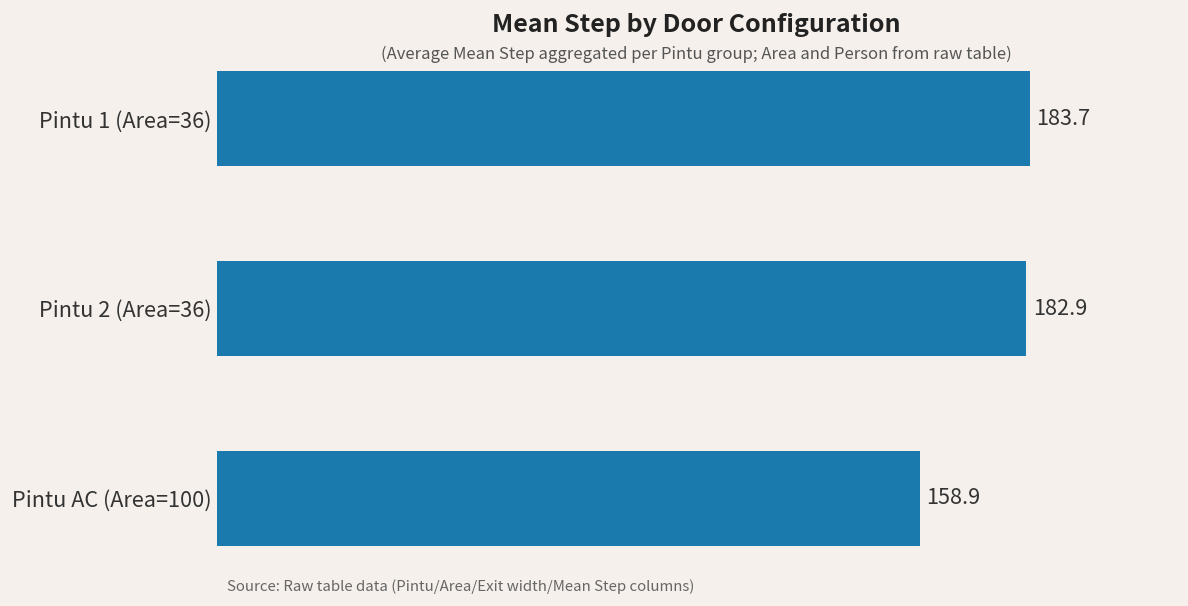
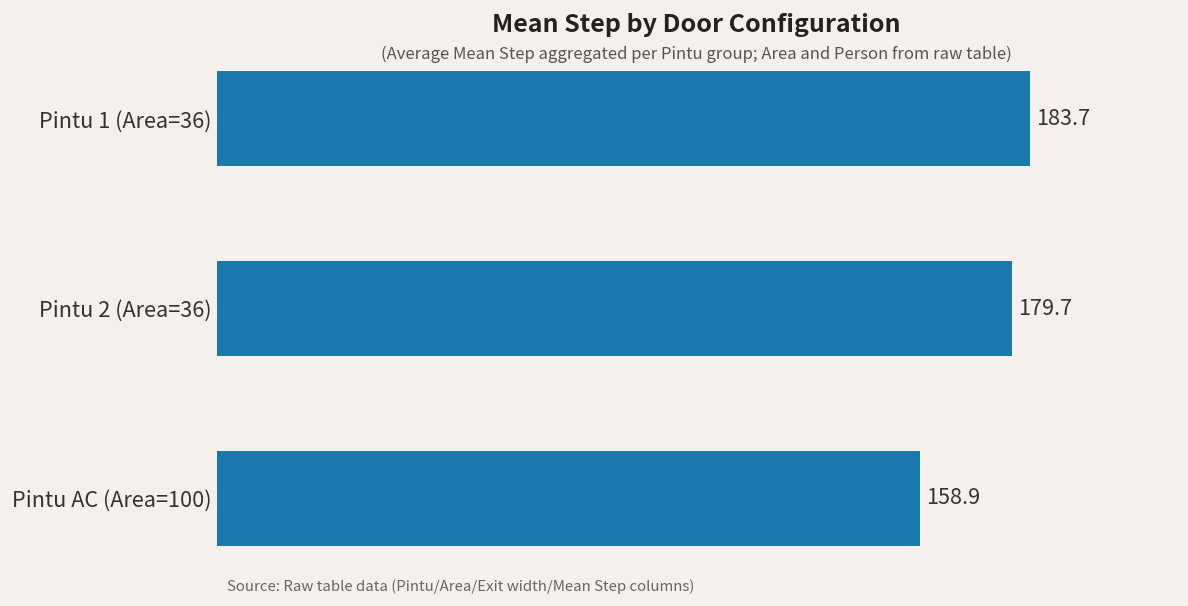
  {
    "Pintu 1 (Area=36)": 183.7,
-   "Pintu 2 (Area=36)": 182.9,
+   "Pintu 2 (Area=36)": 179.7,
    "Pintu AC (Area=100)": 158.9
  }
